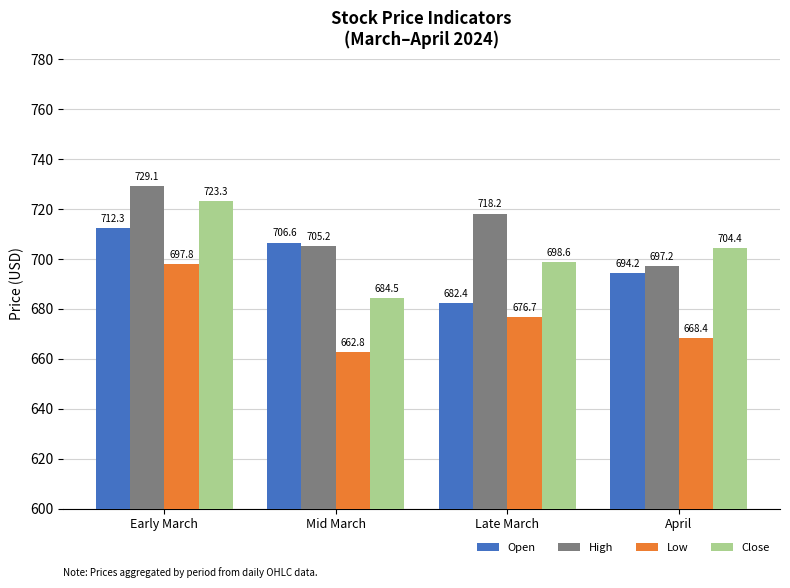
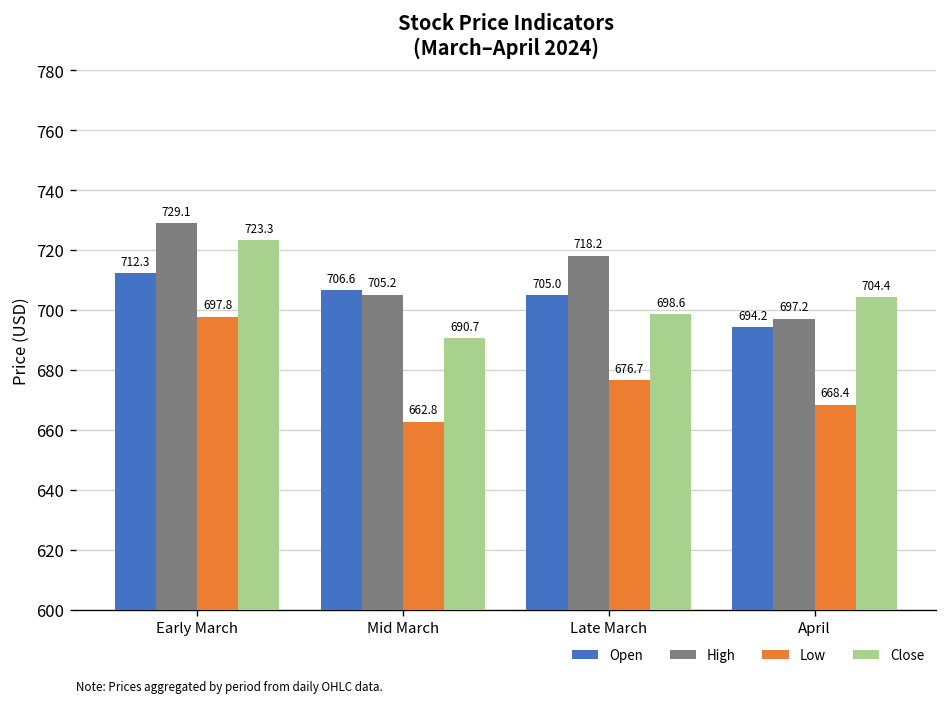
  {
    "Open": {
      "Early March": 712.3,
      "Mid March": 706.6,
-     "Late March": 682.4,
+     "Late March": 705.0,
      "April": 694.2
    },
    "High": {
      "Early March": 729.1,
      "Mid March": 705.2,
      "Late March": 718.2,
      "April": 697.2
    },
    "Low": {
      "Early March": 697.8,
      "Mid March": 662.8,
      "Late March": 676.7,
      "April": 668.4
    },
    "Close": {
      "Early March": 723.3,
-     "Mid March": 684.5,
+     "Mid March": 690.7,
      "Late March": 698.6,
      "April": 704.4
    }
  }
